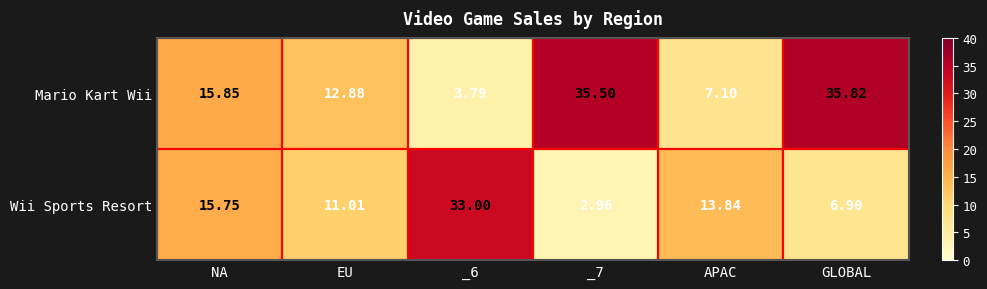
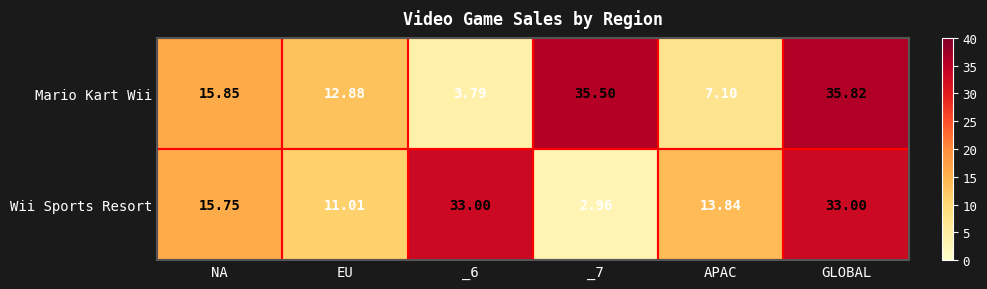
  {
    "Mario Kart Wii": {
      "NA": 15.85,
      "EU": 12.88,
      "_6": 3.79,
      "_7": 35.50,
      "APAC": 7.10,
      "GLOBAL": 35.82
    },
    "Wii Sports Resort": {
      "NA": 15.75,
      "EU": 11.01,
      "_6": 33.00,
      "_7": 2.96,
      "APAC": 13.84,
-     "GLOBAL": 6.90
+     "GLOBAL": 33.00
    }
  }
